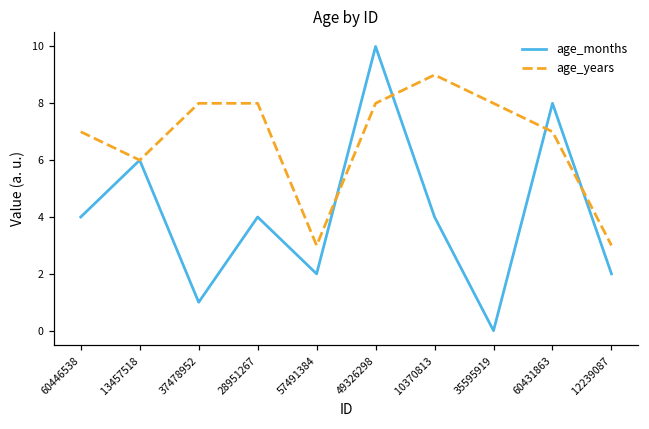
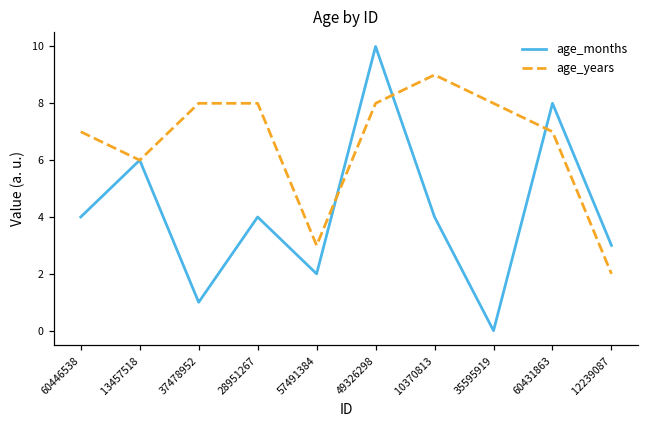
  {
    "age_months": {
      "60446538": 4,
      "37478952": 1,
      "28951267": 4,
      "57491384": 2,
      "49326298": 10,
      "10370813": 4,
      "35595919": 0,
      "60431863": 8,
-     "12239087": 2
+     "12239087": 3
    },
    "age_years": {
      "60446538": 7,
      "37478952": 8,
      "28951267": 8,
      "57491384": 3,
      "49326298": 8,
      "10370813": 9,
      "35595919": 8,
      "60431863": 7,
-     "12239087": 3
+     "12239087": 2
    }
  }
